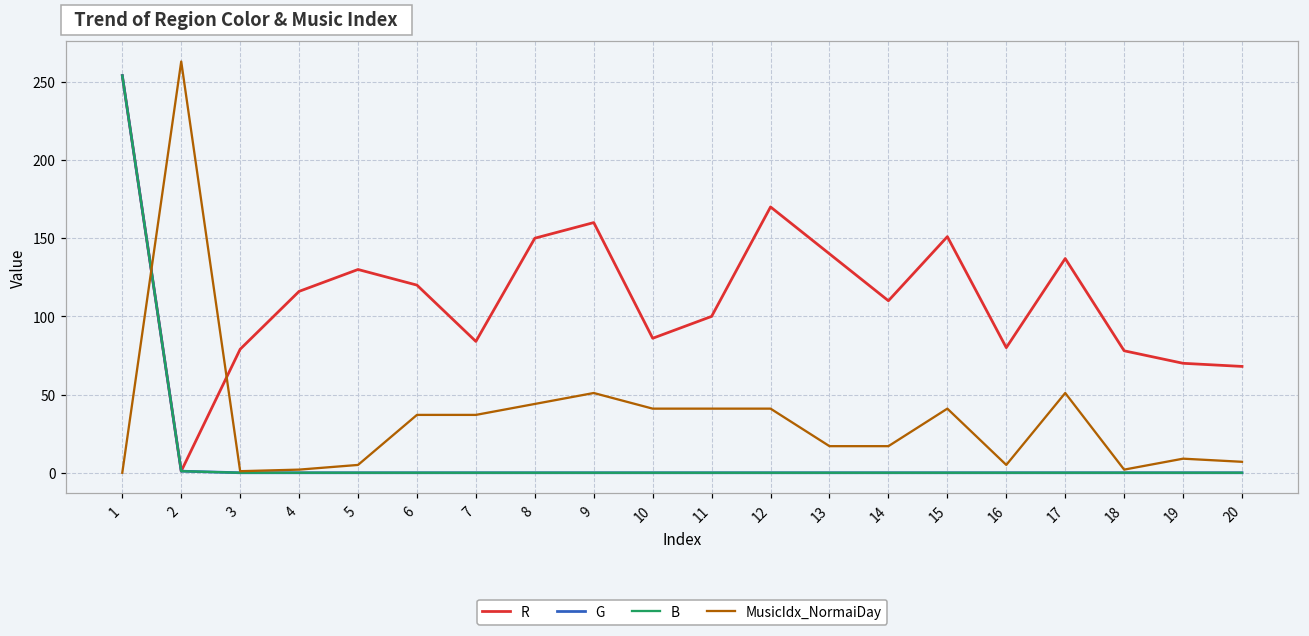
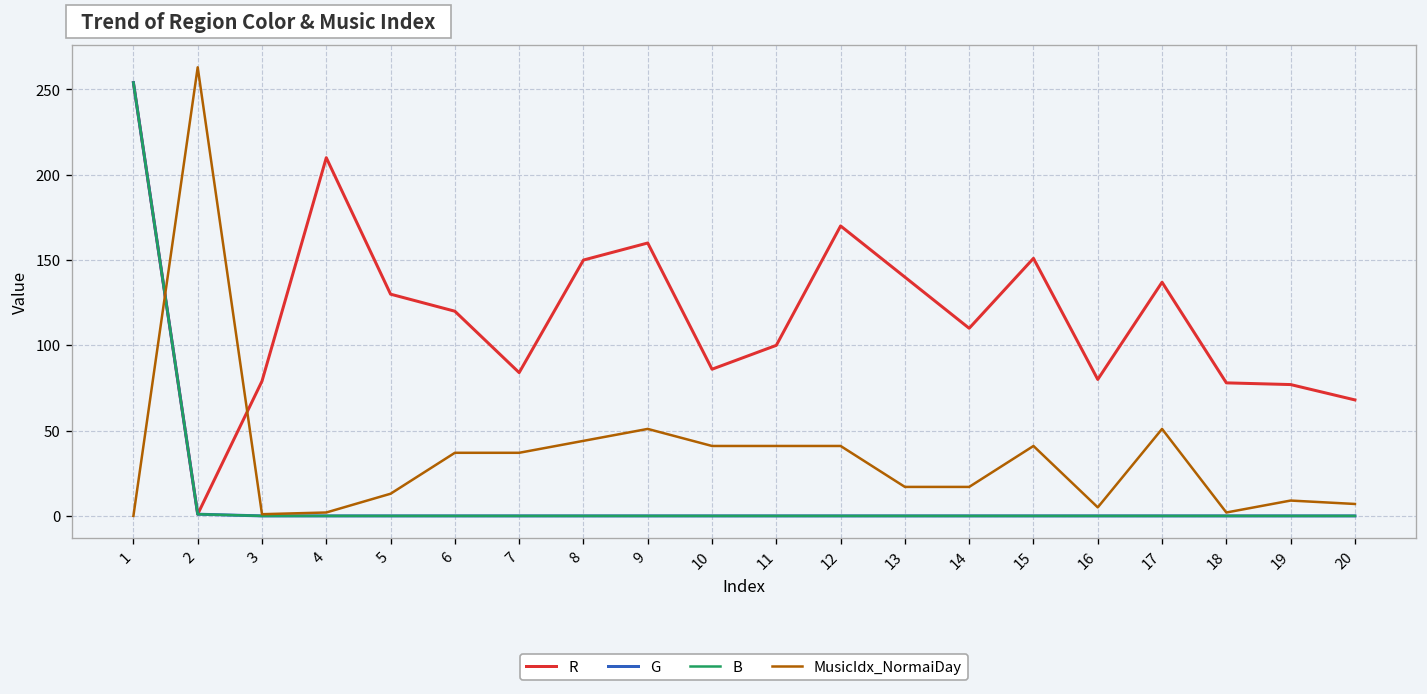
  {
    "R": {
      "3": 79,
-     "4": 116,
+     "4": 210,
      "5": 130,
      "6": 120,
      "7": 84,
      "8": 150,
      "9": 160,
      "10": 86,
      "11": 100,
      "12": 170,
      "13": 140,
      "14": 110,
      "15": 151,
      "16": 80,
      "17": 137,
      "18": 78,
-     "19": 70,
+     "19": 77,
      "20": 68
    },
    "B": {
      "4": 0,
      "5": 0,
      "6": 0,
      "7": 0,
      "8": 0,
      "9": 0,
      "10": 0,
      "11": 0,
      "12": 0,
      "13": 0,
      "14": 0,
      "15": 0,
      "16": 0,
      "17": 0,
      "18": 0,
      "19": 0,
      "20": 0
    },
    "MusicIdx_NormaiDay": {
      "1": 0,
      "2": 263,
      "4": 2,
-     "5": 5,
+     "5": 13,
      "6": 37,
      "7": 37,
      "8": 44,
      "9": 51,
      "10": 41,
      "11": 41,
      "12": 41,
      "13": 17,
      "14": 17,
      "15": 41,
      "16": 5,
      "17": 51,
      "18": 2,
      "19": 9,
      "20": 7
    }
  }
